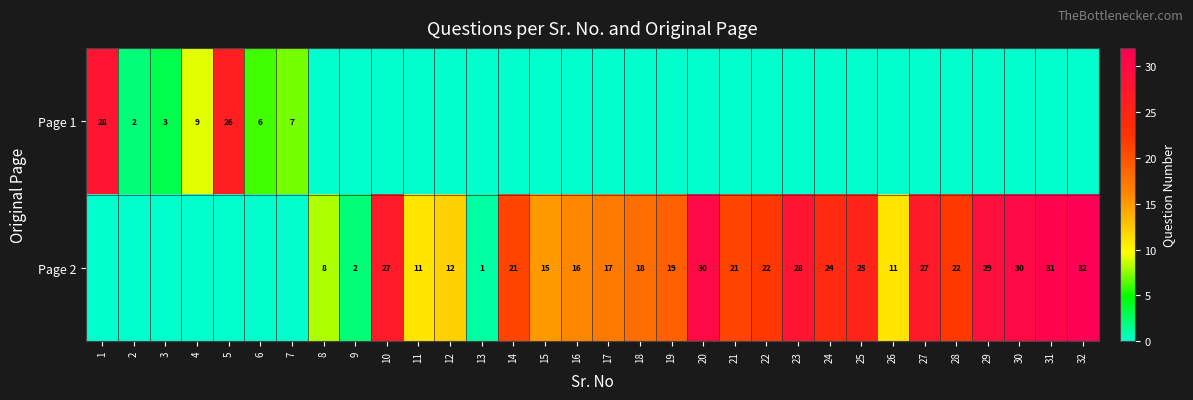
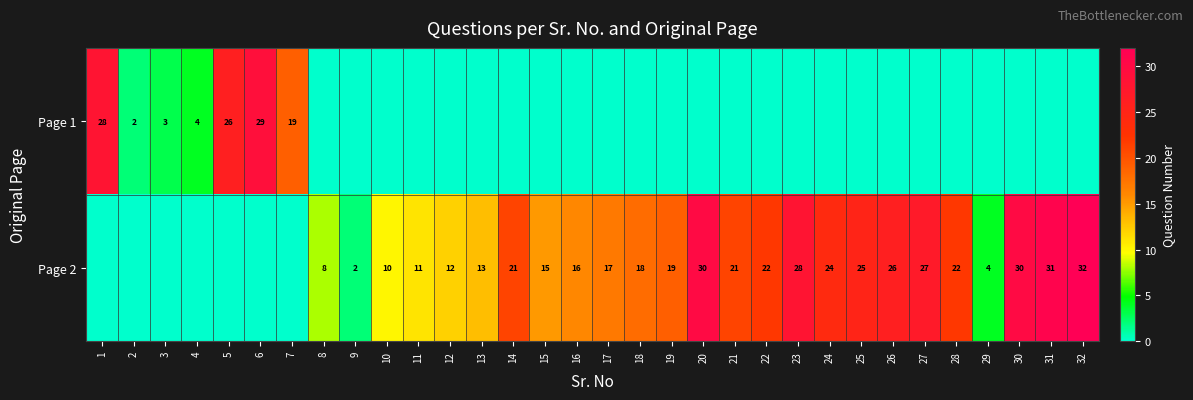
  {
    "Page 1": {
      "1": 28,
      "2": 2,
      "3": 3,
-     "4": 9,
+     "4": 4,
      "5": 26,
-     "6": 6,
-     "7": 7
+     "6": 29,
+     "7": 19
    },
    "Page 2": {
      "8": 8,
      "9": 2,
-     "10": 27,
+     "10": 10,
      "11": 11,
      "12": 12,
-     "13": 1,
+     "13": 13,
      "14": 21,
      "15": 15,
      "16": 16,
      "17": 17,
      "18": 18,
      "19": 19,
      "20": 30,
      "21": 21,
      "22": 22,
      "23": 28,
      "24": 24,
      "25": 25,
-     "26": 11,
+     "26": 26,
      "27": 27,
      "28": 22,
-     "29": 29,
+     "29": 4,
      "30": 30,
      "31": 31,
      "32": 32
    }
  }
